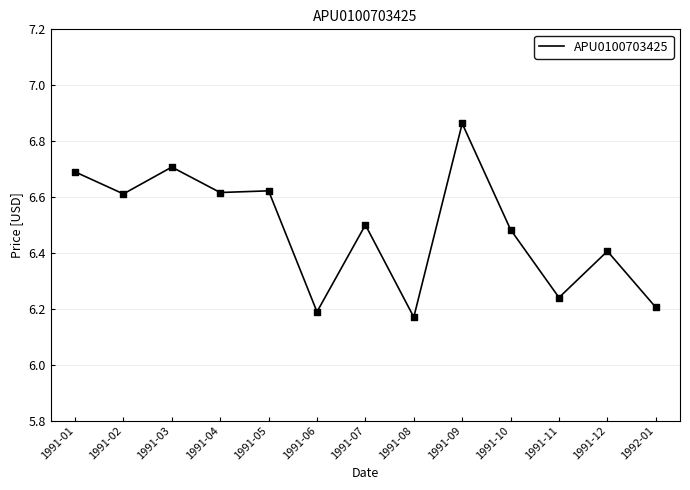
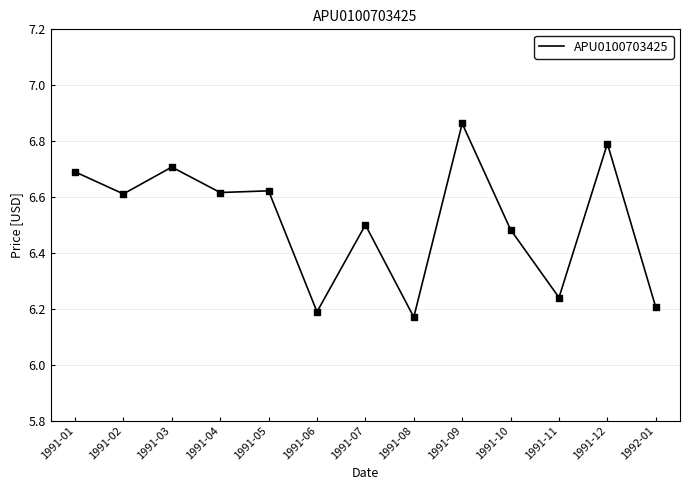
  {
    "1991-01": 6.69,
    "1991-02": 6.61,
    "1991-03": 6.71,
    "1991-04": 6.62,
    "1991-05": 6.62,
    "1991-06": 6.19,
    "1991-07": 6.50,
    "1991-08": 6.17,
    "1991-09": 6.86,
    "1991-10": 6.48,
    "1991-11": 6.24,
-   "1991-12": 6.41,
+   "1991-12": 6.79,
    "1992-01": 6.21
  }
